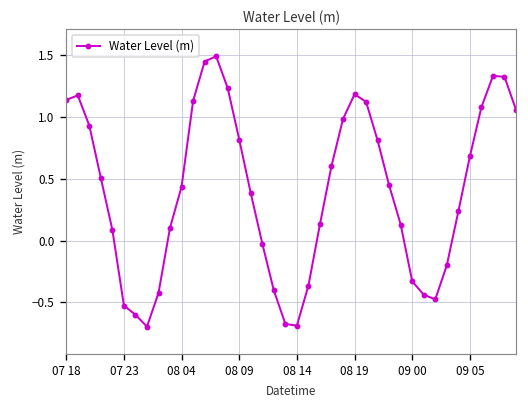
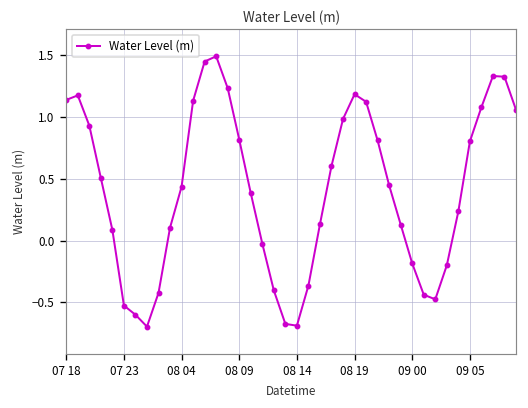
  {
    "07 18": 1.14,
    "07 23": -0.53,
    "08 04": 0.44,
    "08 09": 0.82,
    "08 14": -0.69,
    "08 19": 1.18,
-   "09 00": -0.33,
-   "09 05": 0.68
+   "09 00": -0.19,
+   "09 05": 0.80
  }
